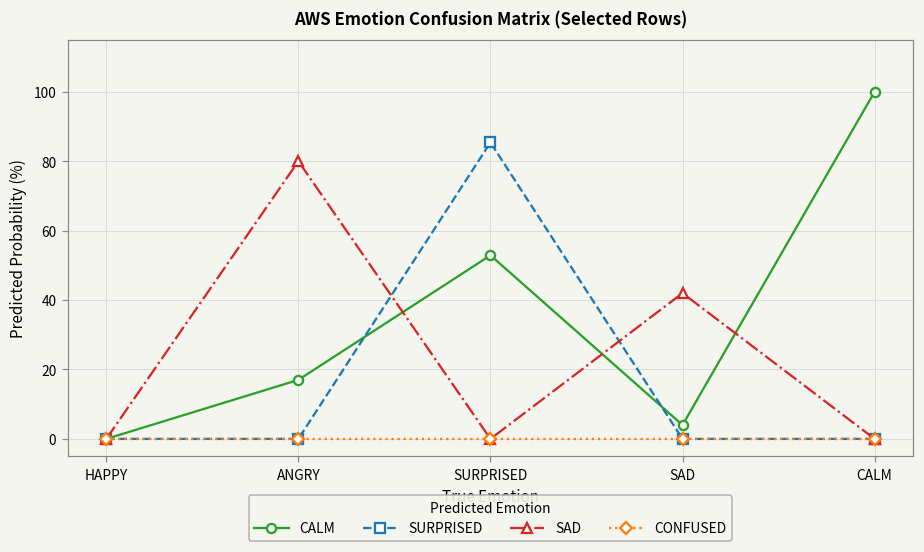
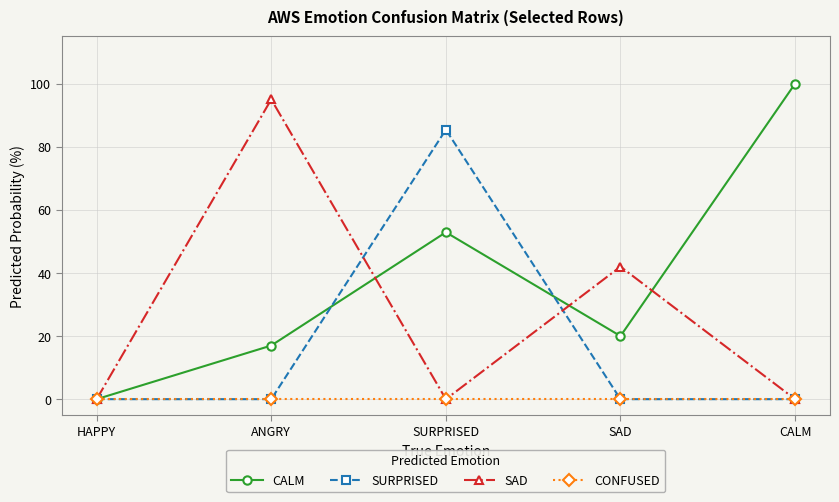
  {
    "CALM": {
      "ANGRY": 17,
      "SURPRISED": 53,
-     "SAD": 4,
+     "SAD": 20,
      "CALM": 100
    },
    "SURPRISED": {
      "SURPRISED": 85
    },
    "SAD": {
-     "ANGRY": 80,
+     "ANGRY": 95,
      "SAD": 42
    }
  }
